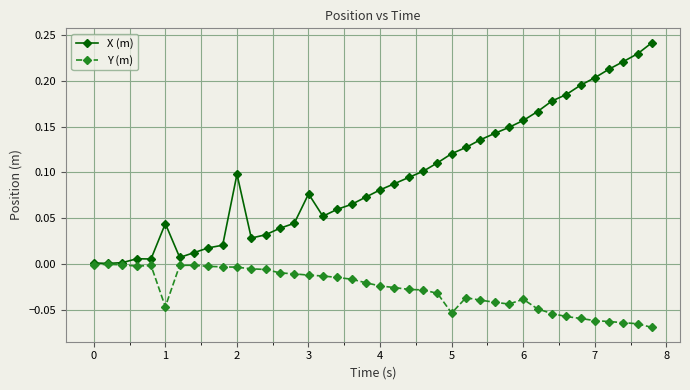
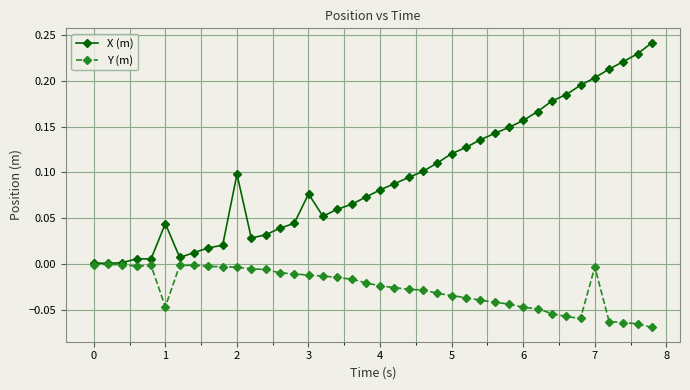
  {
    "X (m)": {
      "1": 0.04,
      "2": 0.10,
      "3": 0.08,
      "4": 0.08,
      "5": 0.12,
      "6": 0.16,
      "7": 0.20
    },
    "Y (m)": {
      "1": -0.05,
      "2": 0.00,
      "3": -0.01,
      "4": -0.02,
-     "5": -0.05,
-     "6": -0.04,
-     "7": -0.06
+     "5": -0.03,
+     "6": -0.05,
+     "7": 0.00
    }
  }
